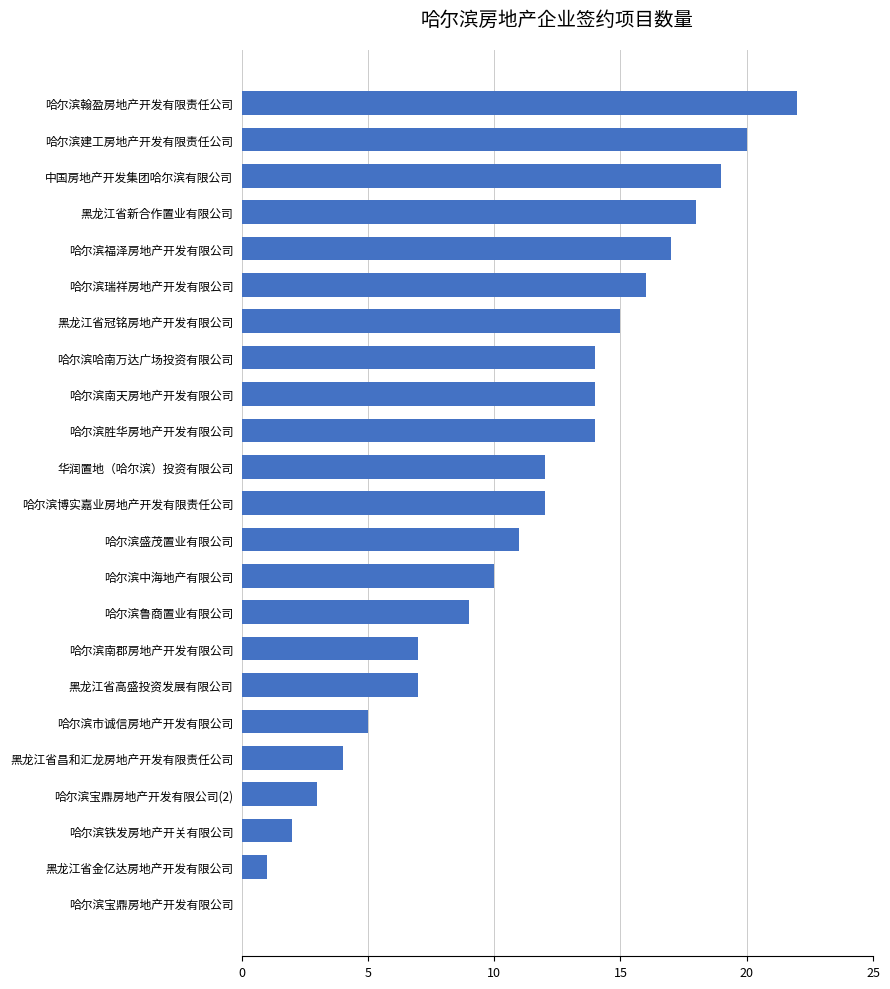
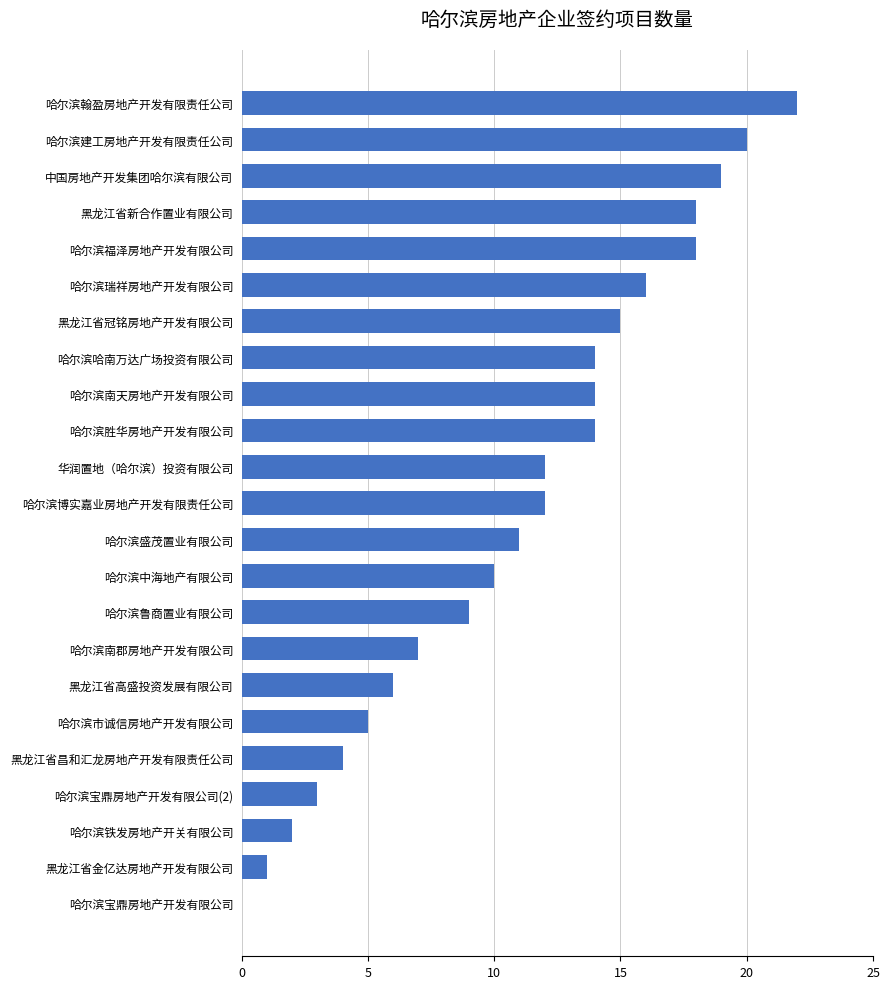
  {
    "哈尔滨翰盈房地产开发有限责任公司": 22,
    "哈尔滨建工房地产开发有限责任公司": 20,
    "中国房地产开发集团哈尔滨有限公司": 19,
    "黑龙江省新合作置业有限公司": 18,
-   "哈尔滨福泽房地产开发有限公司": 17,
+   "哈尔滨福泽房地产开发有限公司": 18,
    "哈尔滨瑞祥房地产开发有限公司": 16,
    "黑龙江省冠铭房地产开发有限公司": 15,
    "哈尔滨哈南万达广场投资有限公司": 14,
    "哈尔滨南天房地产开发有限公司": 14,
    "哈尔滨胜华房地产开发有限公司": 14,
    "华润置地（哈尔滨）投资有限公司": 12,
    "哈尔滨博实嘉业房地产开发有限责任公司": 12,
    "哈尔滨盛茂置业有限公司": 11,
    "哈尔滨中海地产有限公司": 10,
    "哈尔滨鲁商置业有限公司": 9,
    "哈尔滨南郡房地产开发有限公司": 7,
-   "黑龙江省高盛投资发展有限公司": 7,
+   "黑龙江省高盛投资发展有限公司": 6,
    "哈尔滨市诚信房地产开发有限公司": 5,
    "黑龙江省昌和汇龙房地产开发有限责任公司": 4,
    "哈尔滨宝鼎房地产开发有限公司(2)": 3,
    "哈尔滨铁发房地产开关有限公司": 2,
    "黑龙江省金亿达房地产开发有限公司": 1,
    "哈尔滨宝鼎房地产开发有限公司": 0
  }
